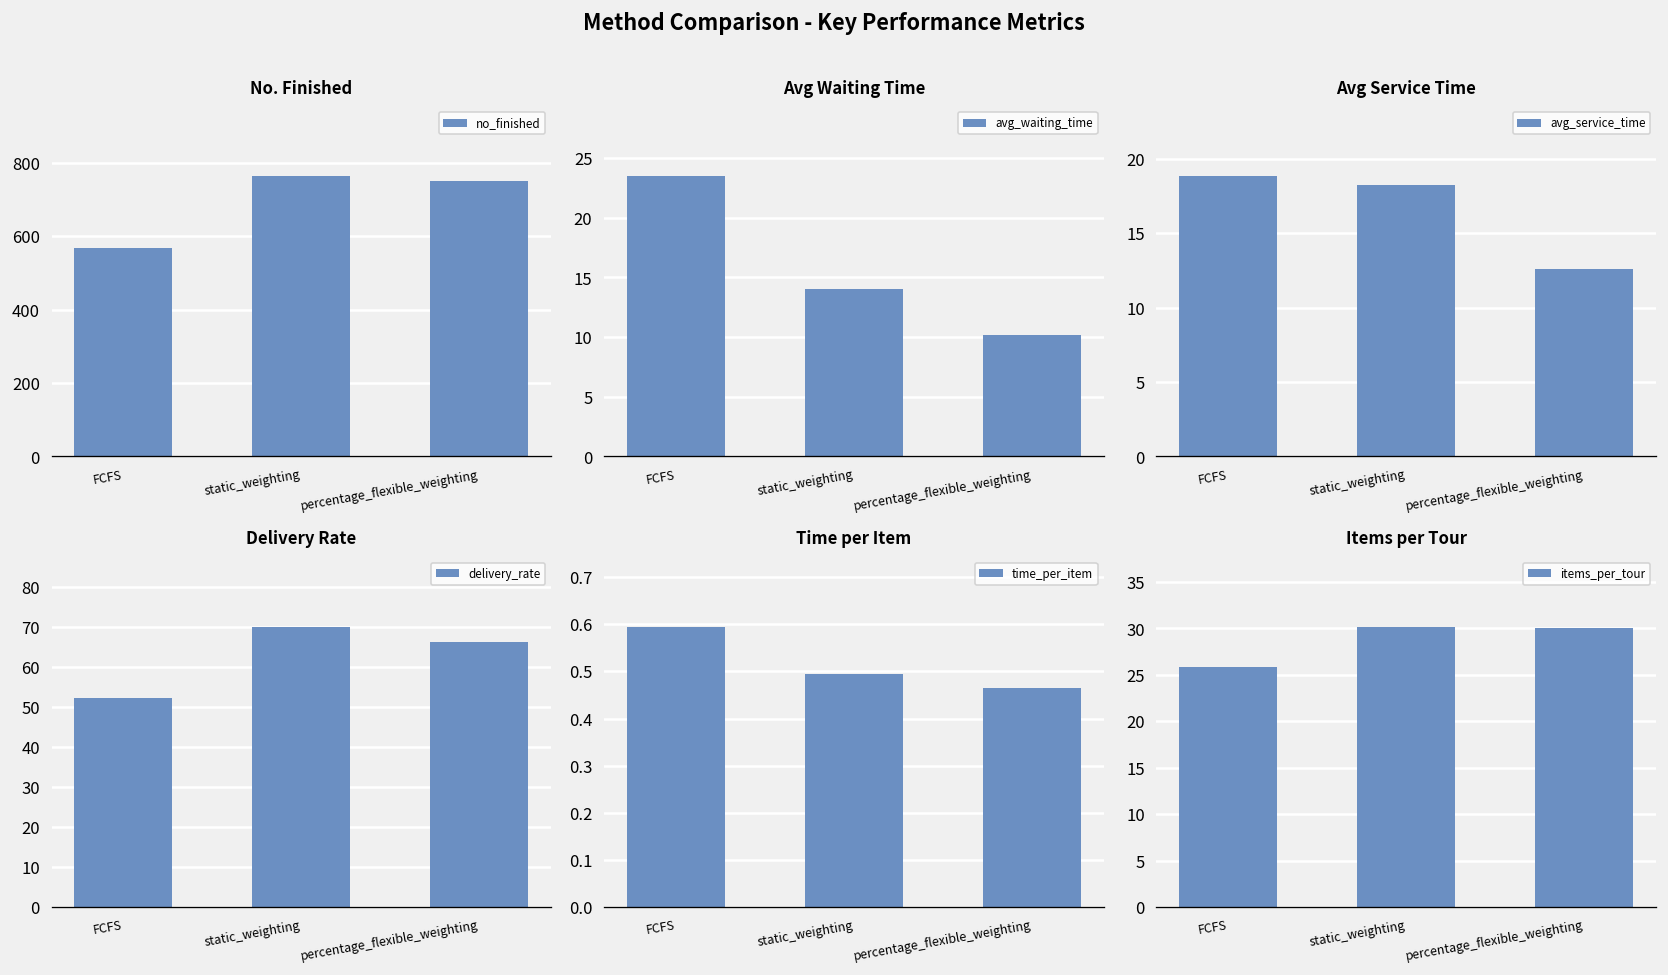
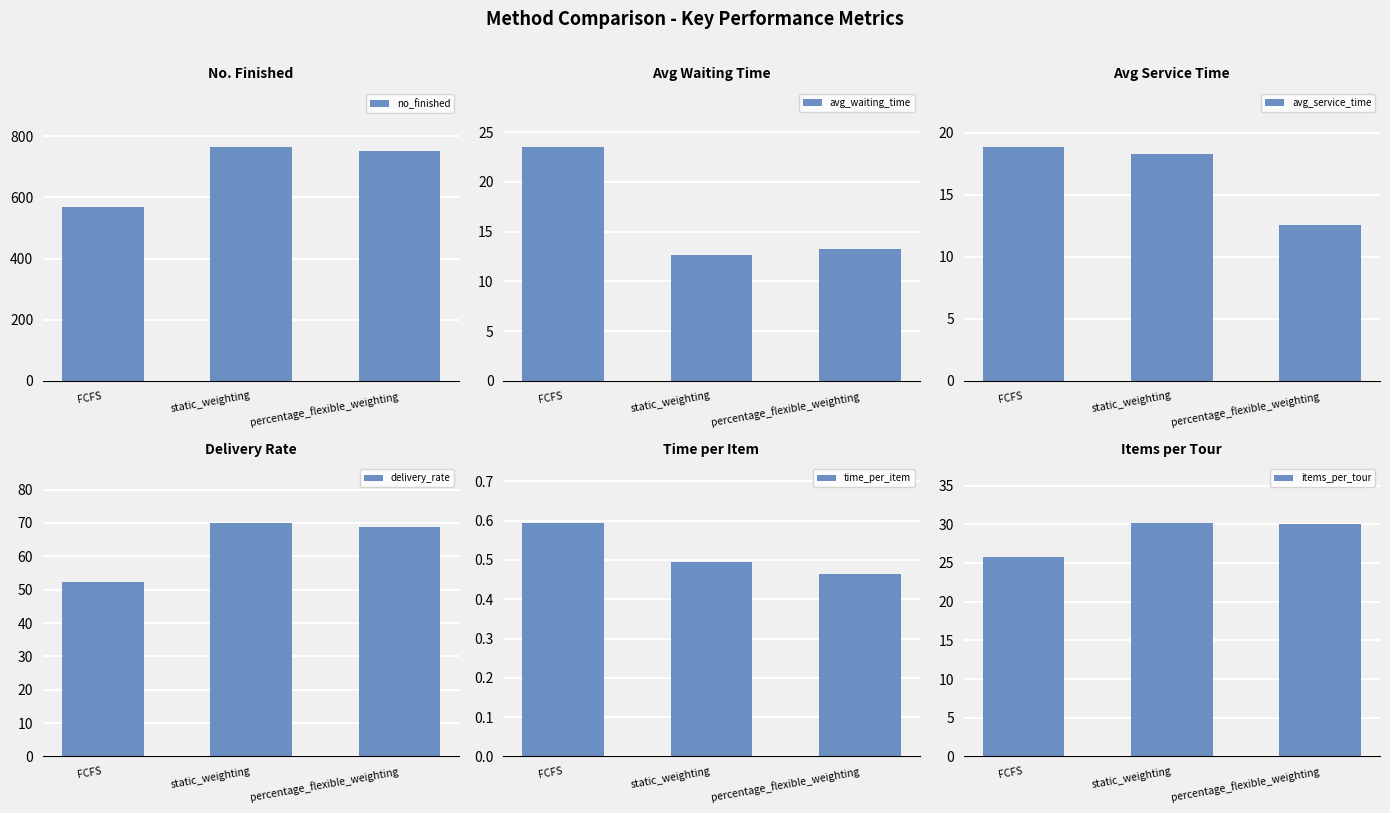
  {
    "No. Finished": {
      "FCFS": 570,
      "static_weighting": 760,
      "percentage_flexible_weighting": 750
    },
    "Avg Waiting Time": {
      "FCFS": 23,
-     "static_weighting": 14,
-     "percentage_flexible_weighting": 10
+     "static_weighting": 13,
+     "percentage_flexible_weighting": 13
    },
    "Avg Service Time": {
      "FCFS": 18.8,
      "static_weighting": 18.3,
      "percentage_flexible_weighting": 12.6
    },
    "Delivery Rate": {
      "FCFS": 52,
      "static_weighting": 70,
-     "percentage_flexible_weighting": 66
+     "percentage_flexible_weighting": 69
    },
    "Time per Item": {
      "FCFS": 0.59,
      "static_weighting": 0.49,
      "percentage_flexible_weighting": 0.46
    },
    "Items per Tour": {
      "FCFS": 26,
      "static_weighting": 30,
      "percentage_flexible_weighting": 30
    }
  }
